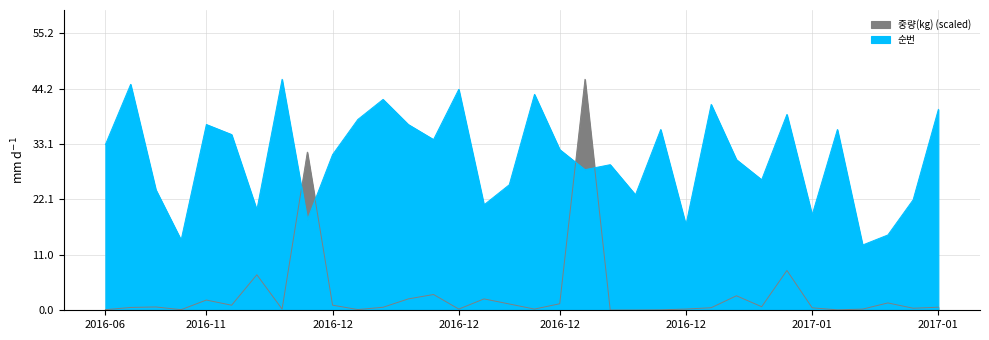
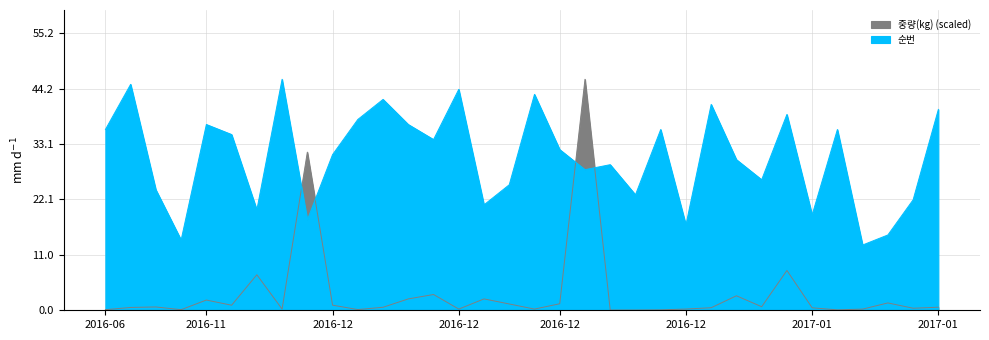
  {
    "중량(kg) (scaled)": {
      "2016-06": 0,
      "2016-11": 2
    },
    "순번": {
-     "2016-06": 33,
+     "2016-06": 36,
      "2016-11": 37
    }
  }
